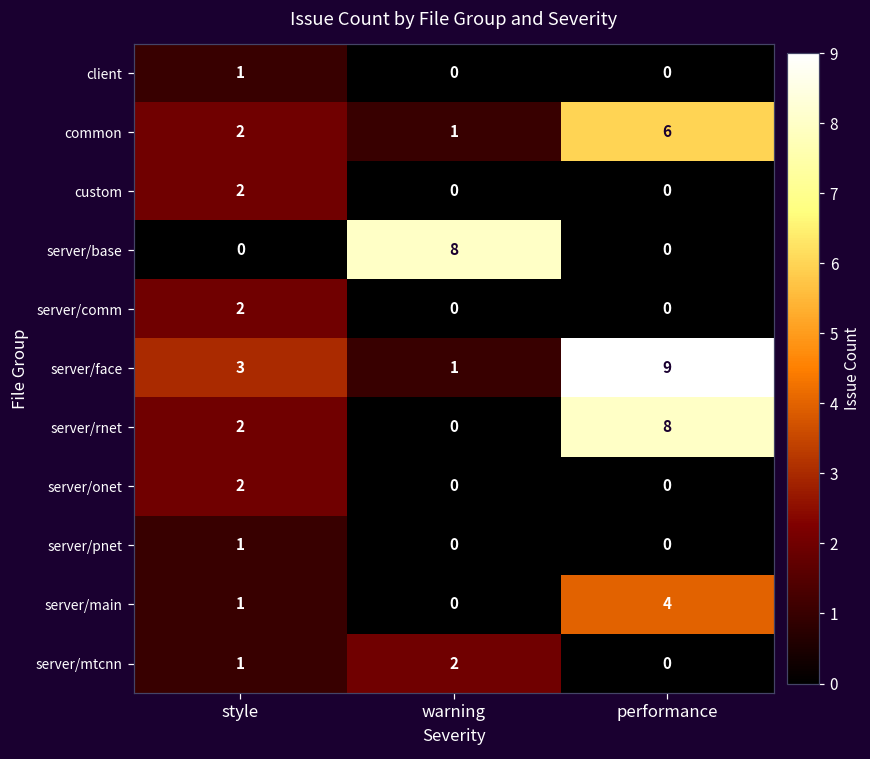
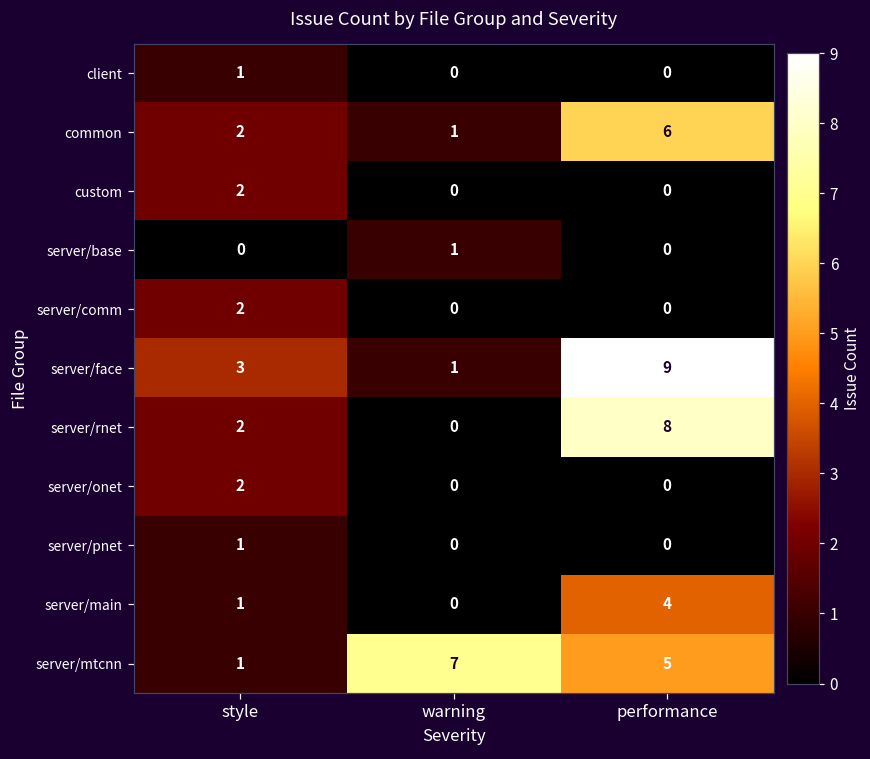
  {
    "client": {
      "style": 1,
      "warning": 0,
      "performance": 0
    },
    "common": {
      "style": 2,
      "warning": 1,
      "performance": 6
    },
    "custom": {
      "style": 2,
      "warning": 0,
      "performance": 0
    },
    "server/base": {
      "style": 0,
-     "warning": 8,
+     "warning": 1,
      "performance": 0
    },
    "server/comm": {
      "style": 2,
      "warning": 0,
      "performance": 0
    },
    "server/face": {
      "style": 3,
      "warning": 1,
      "performance": 9
    },
    "server/rnet": {
      "style": 2,
      "warning": 0,
      "performance": 8
    },
    "server/onet": {
      "style": 2,
      "warning": 0,
      "performance": 0
    },
    "server/pnet": {
      "style": 1,
      "warning": 0,
      "performance": 0
    },
    "server/main": {
      "style": 1,
      "warning": 0,
      "performance": 4
    },
    "server/mtcnn": {
      "style": 1,
-     "warning": 2,
-     "performance": 0
+     "warning": 7,
+     "performance": 5
    }
  }
